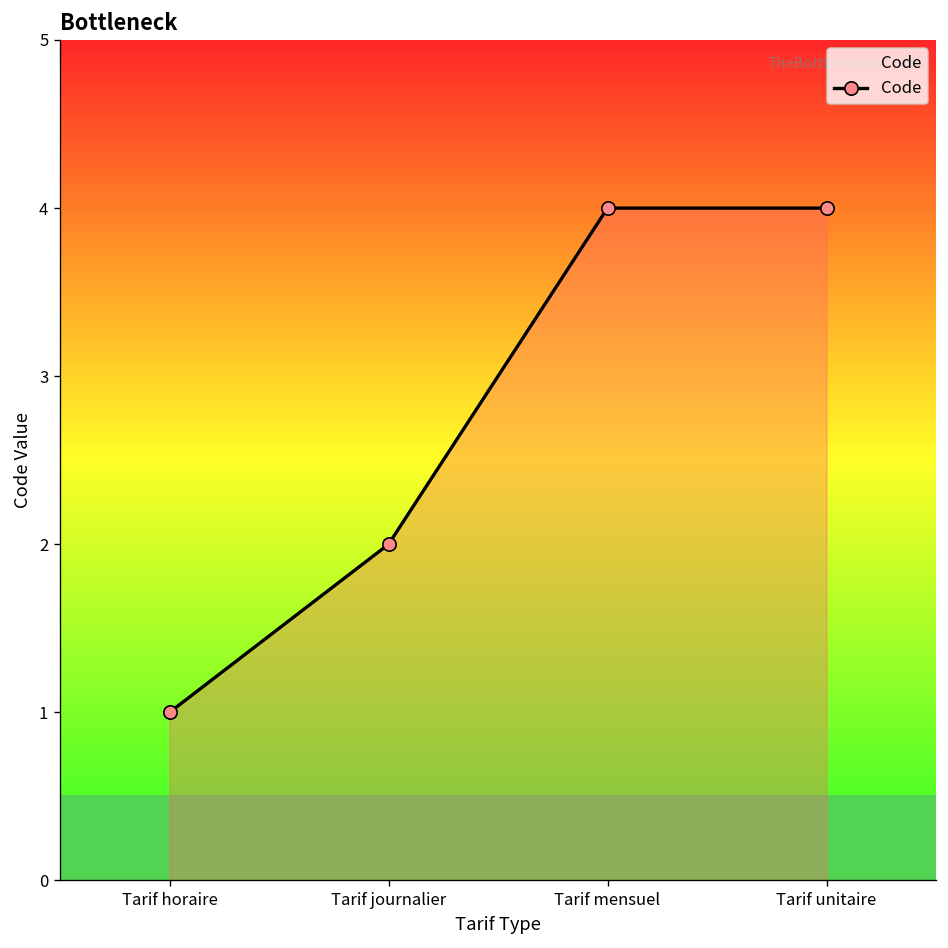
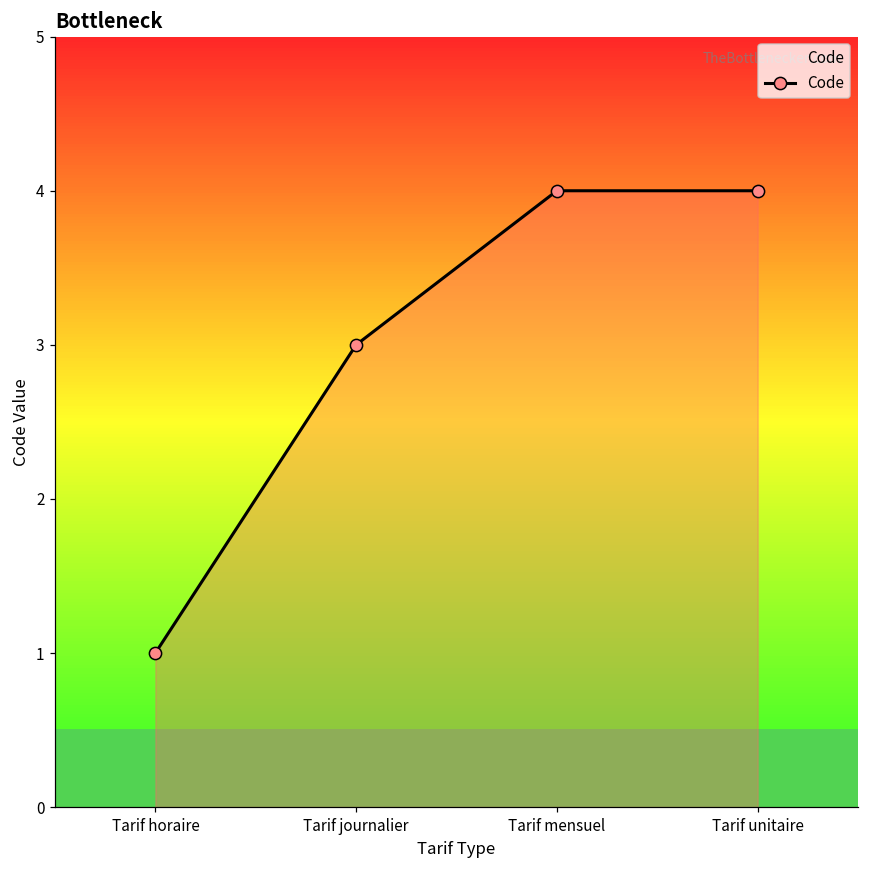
  {
    "Tarif horaire": 1,
-   "Tarif journalier": 2,
+   "Tarif journalier": 3,
    "Tarif mensuel": 4,
    "Tarif unitaire": 4
  }
